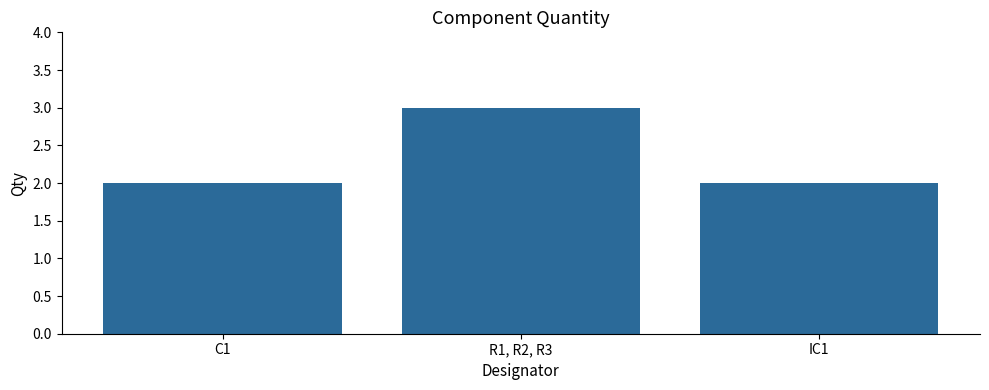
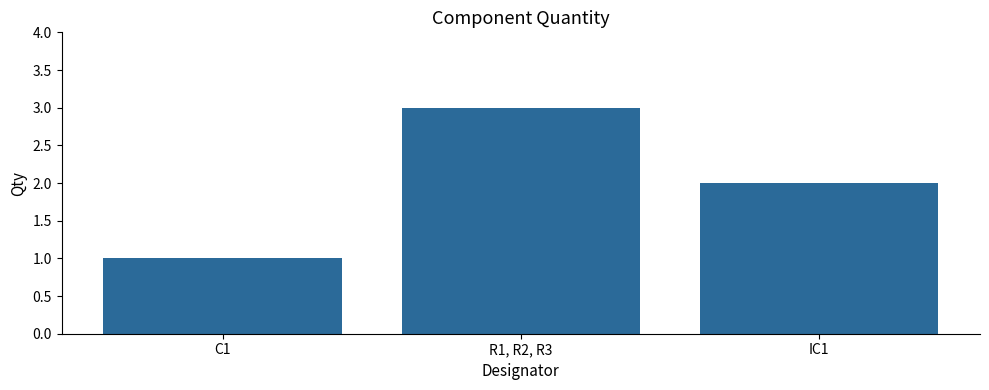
  {
-   "C1": 2,
+   "C1": 1,
    "R1, R2, R3": 3,
    "IC1": 2
  }
